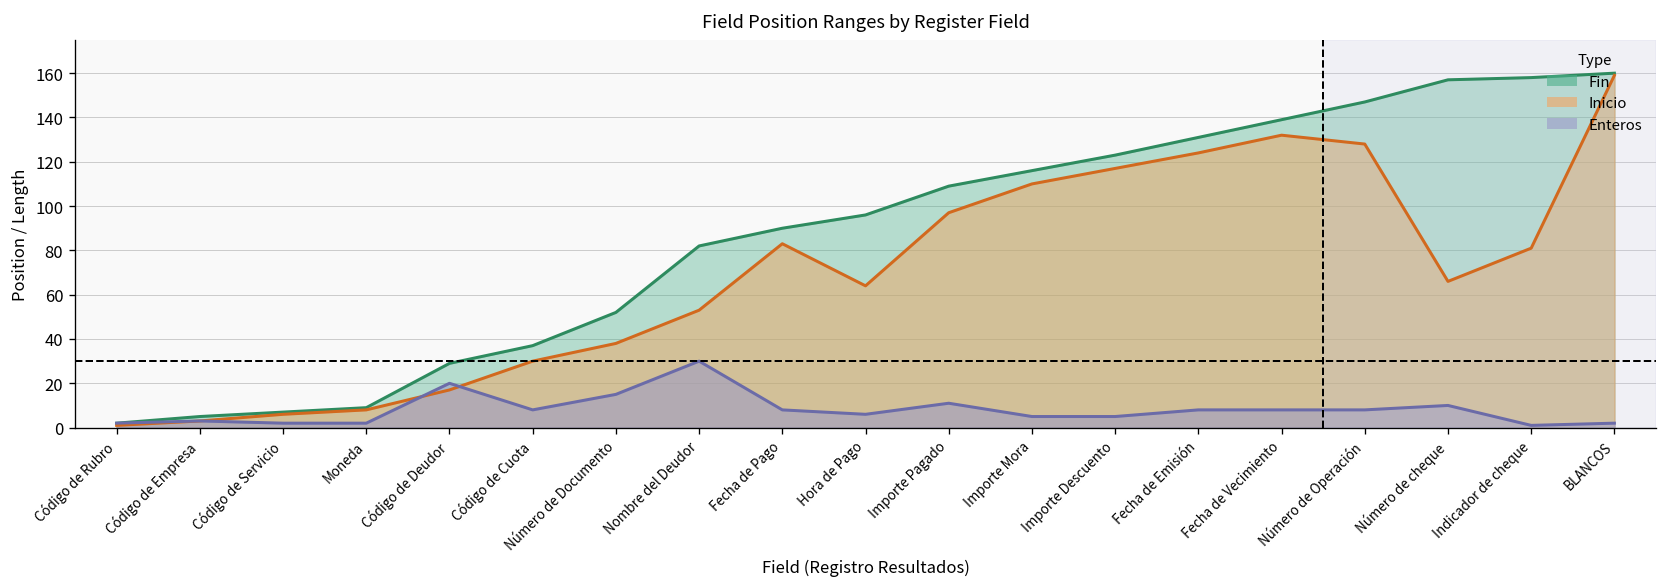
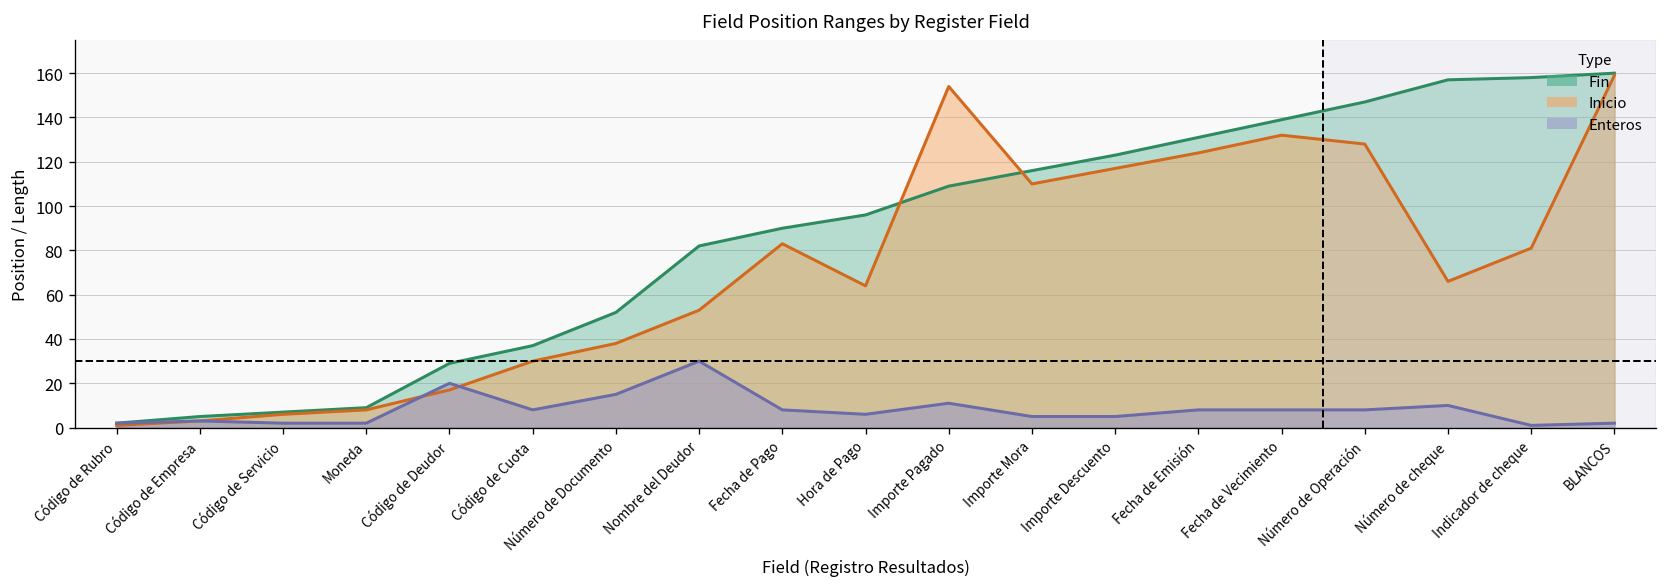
  {
    "Inicio": {
      "Código de Deudor": 17,
      "Código de Cuota": 30,
      "Número de Documento": 38,
      "Nombre del Deudor": 53,
      "Fecha de Pago": 83,
      "Hora de Pago": 64,
-     "Importe Pagado": 97,
+     "Importe Pagado": 154,
      "Importe Mora": 110,
      "Importe Descuento": 117,
      "Fecha de Emisión": 124,
      "Fecha de Vecimiento": 132,
      "Número de Operación": 128,
      "Número de cheque": 66,
      "Indicador de cheque": 81
    }
  }
